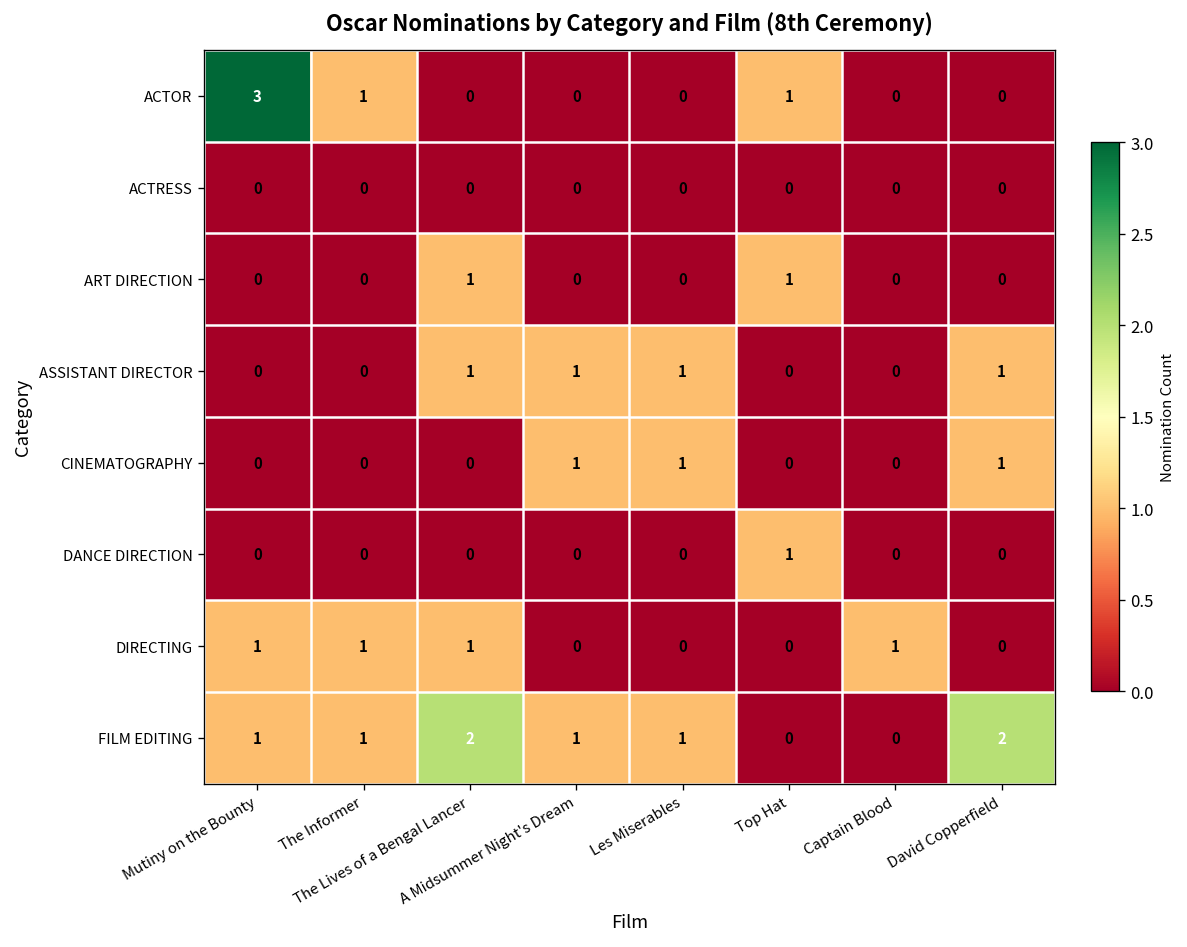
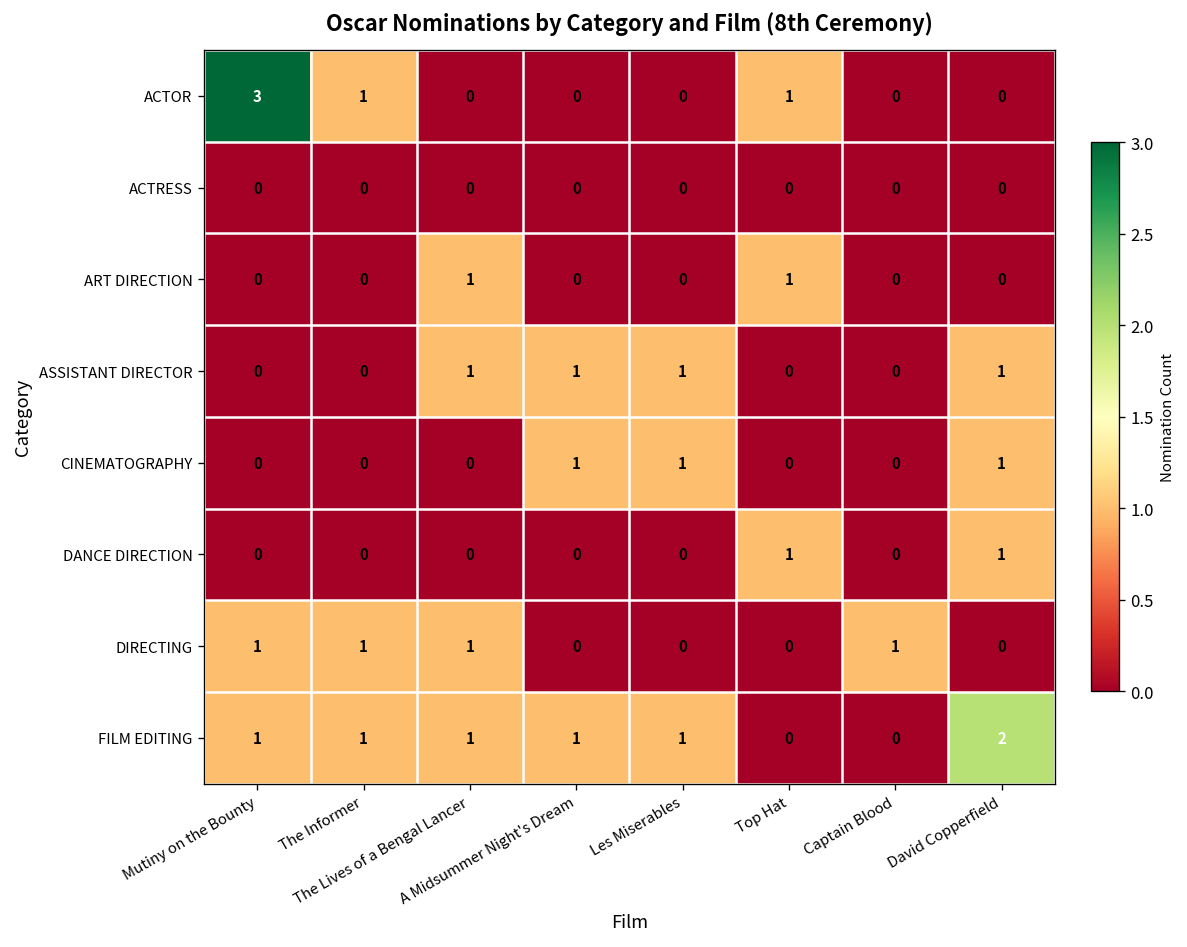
  {
    "ACTOR": {
      "Mutiny on the Bounty": 3,
      "The Informer": 1,
      "The Lives of a Bengal Lancer": 0,
      "A Midsummer Night's Dream": 0,
      "Les Miserables": 0,
      "Top Hat": 1,
      "Captain Blood": 0,
      "David Copperfield": 0
    },
    "ACTRESS": {
      "Mutiny on the Bounty": 0,
      "The Informer": 0,
      "The Lives of a Bengal Lancer": 0,
      "A Midsummer Night's Dream": 0,
      "Les Miserables": 0,
      "Top Hat": 0,
      "Captain Blood": 0,
      "David Copperfield": 0
    },
    "ART DIRECTION": {
      "Mutiny on the Bounty": 0,
      "The Informer": 0,
      "The Lives of a Bengal Lancer": 1,
      "A Midsummer Night's Dream": 0,
      "Les Miserables": 0,
      "Top Hat": 1,
      "Captain Blood": 0,
      "David Copperfield": 0
    },
    "ASSISTANT DIRECTOR": {
      "Mutiny on the Bounty": 0,
      "The Informer": 0,
      "The Lives of a Bengal Lancer": 1,
      "A Midsummer Night's Dream": 1,
      "Les Miserables": 1,
      "Top Hat": 0,
      "Captain Blood": 0,
      "David Copperfield": 1
    },
    "CINEMATOGRAPHY": {
      "Mutiny on the Bounty": 0,
      "The Informer": 0,
      "The Lives of a Bengal Lancer": 0,
      "A Midsummer Night's Dream": 1,
      "Les Miserables": 1,
      "Top Hat": 0,
      "Captain Blood": 0,
      "David Copperfield": 1
    },
    "DANCE DIRECTION": {
      "Mutiny on the Bounty": 0,
      "The Informer": 0,
      "The Lives of a Bengal Lancer": 0,
      "A Midsummer Night's Dream": 0,
      "Les Miserables": 0,
      "Top Hat": 1,
      "Captain Blood": 0,
-     "David Copperfield": 0
+     "David Copperfield": 1
    },
    "DIRECTING": {
      "Mutiny on the Bounty": 1,
      "The Informer": 1,
      "The Lives of a Bengal Lancer": 1,
      "A Midsummer Night's Dream": 0,
      "Les Miserables": 0,
      "Top Hat": 0,
      "Captain Blood": 1,
      "David Copperfield": 0
    },
    "FILM EDITING": {
      "Mutiny on the Bounty": 1,
      "The Informer": 1,
-     "The Lives of a Bengal Lancer": 2,
+     "The Lives of a Bengal Lancer": 1,
      "A Midsummer Night's Dream": 1,
      "Les Miserables": 1,
      "Top Hat": 0,
      "Captain Blood": 0,
      "David Copperfield": 2
    }
  }
